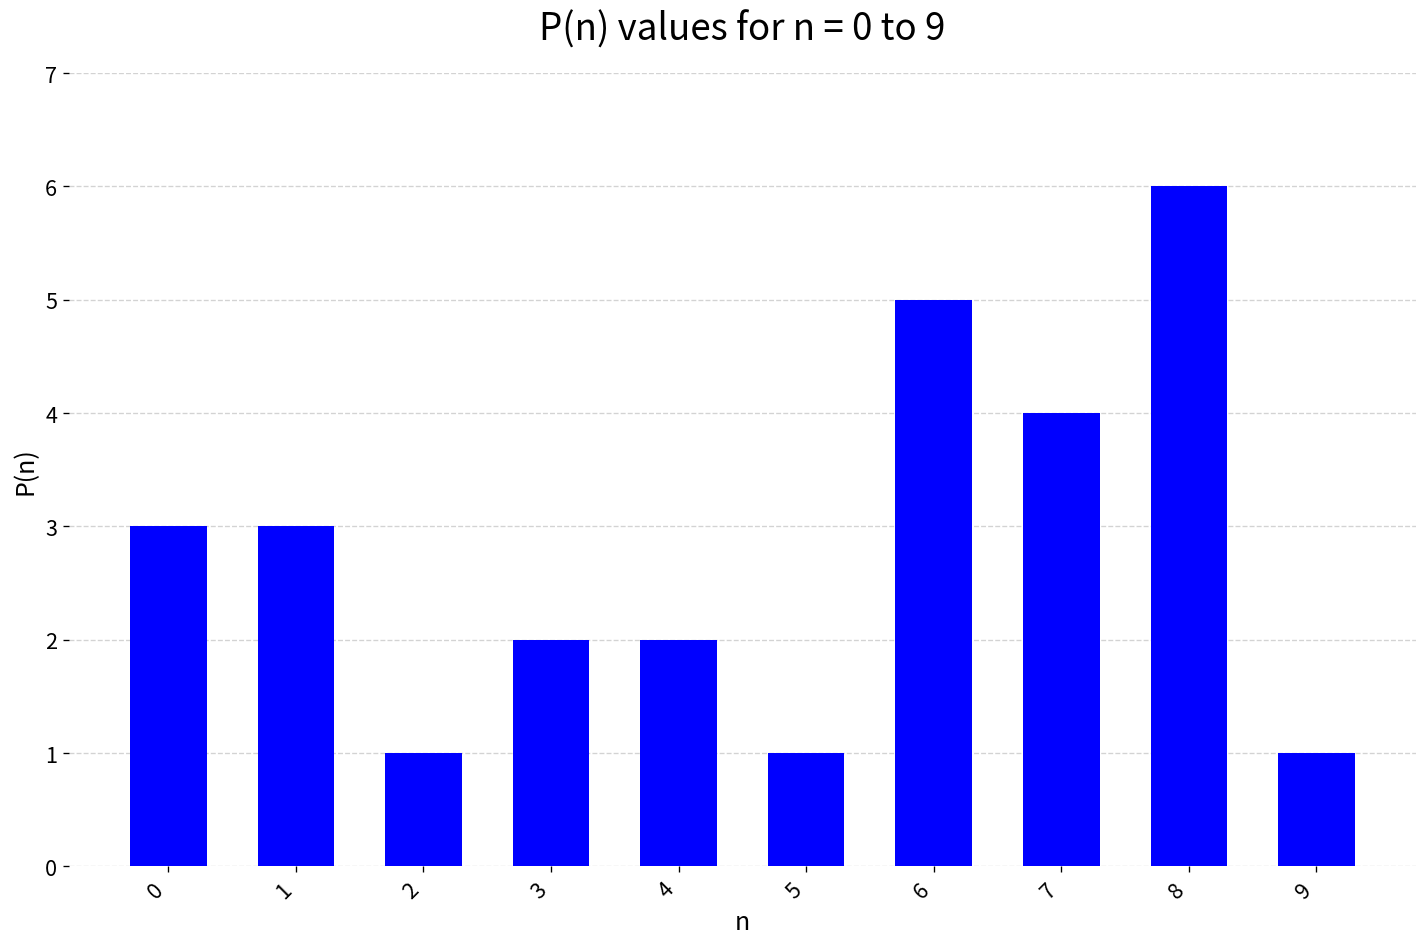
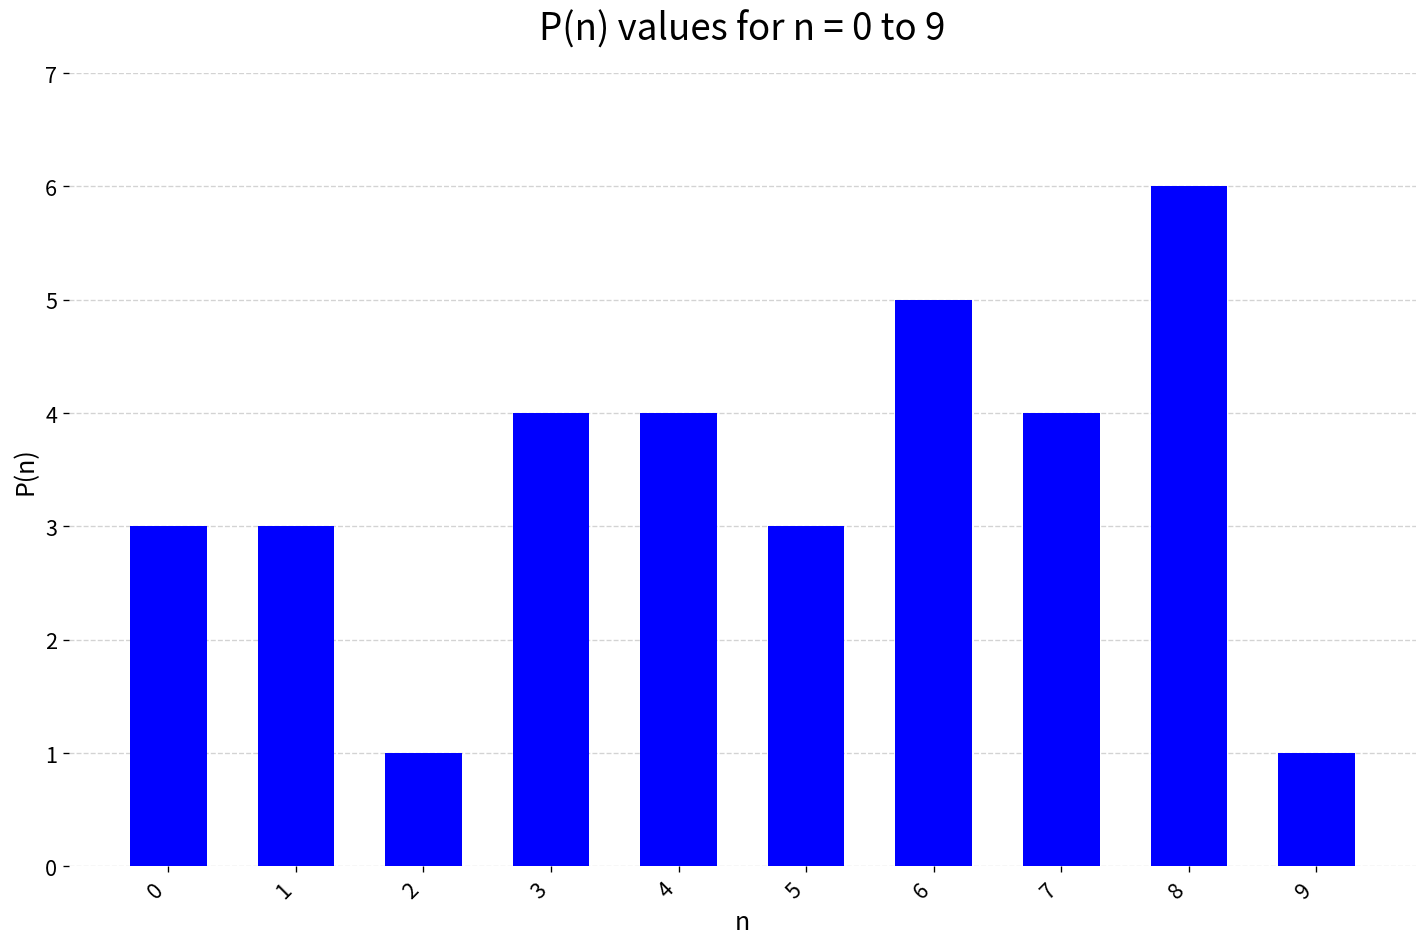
  {
    "0": 3,
    "1": 3,
    "2": 1,
-   "3": 2,
-   "4": 2,
-   "5": 1,
+   "3": 4,
+   "4": 4,
+   "5": 3,
    "6": 5,
    "7": 4,
    "8": 6,
    "9": 1
  }
